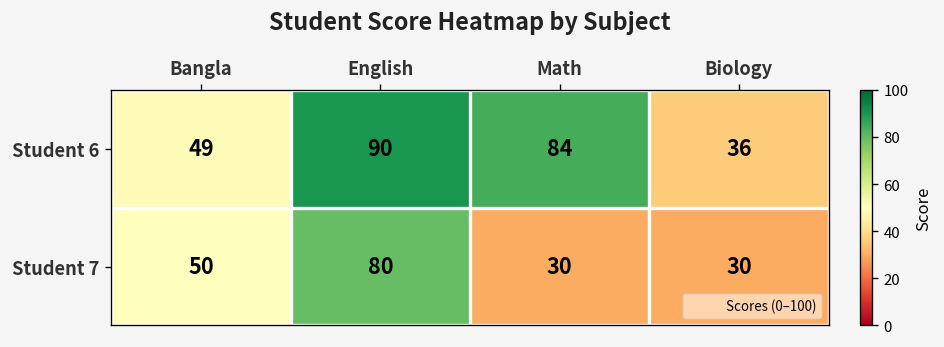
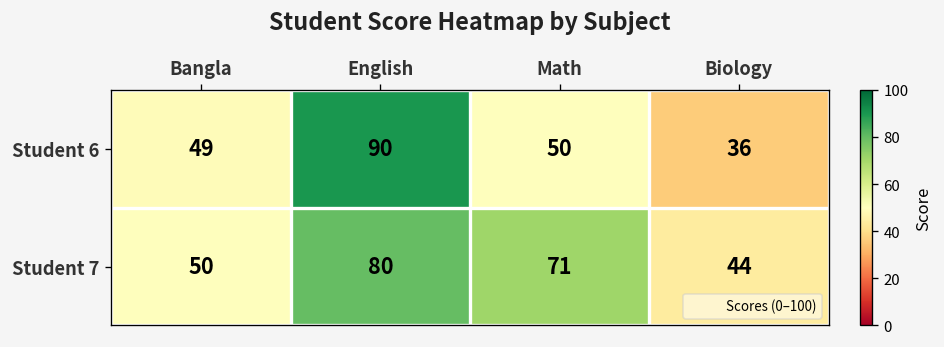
  {
    "Student 6": {
      "Bangla": 49,
      "English": 90,
-     "Math": 84,
+     "Math": 50,
      "Biology": 36
    },
    "Student 7": {
      "Bangla": 50,
      "English": 80,
-     "Math": 30,
-     "Biology": 30
+     "Math": 71,
+     "Biology": 44
    }
  }
